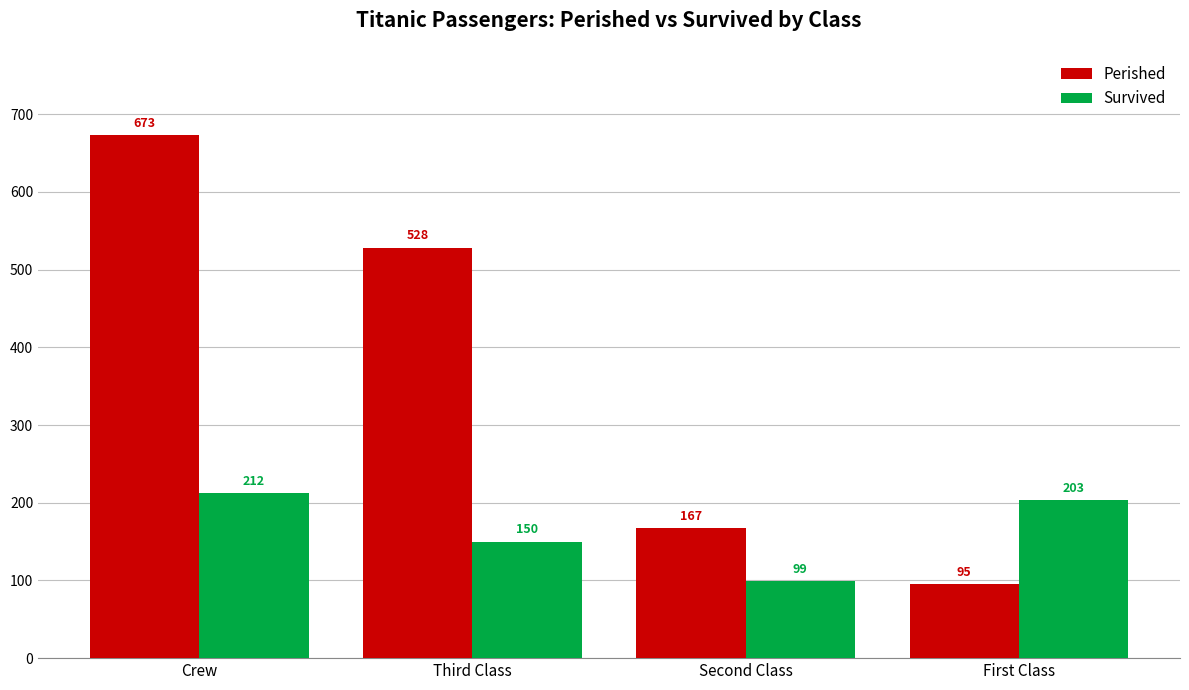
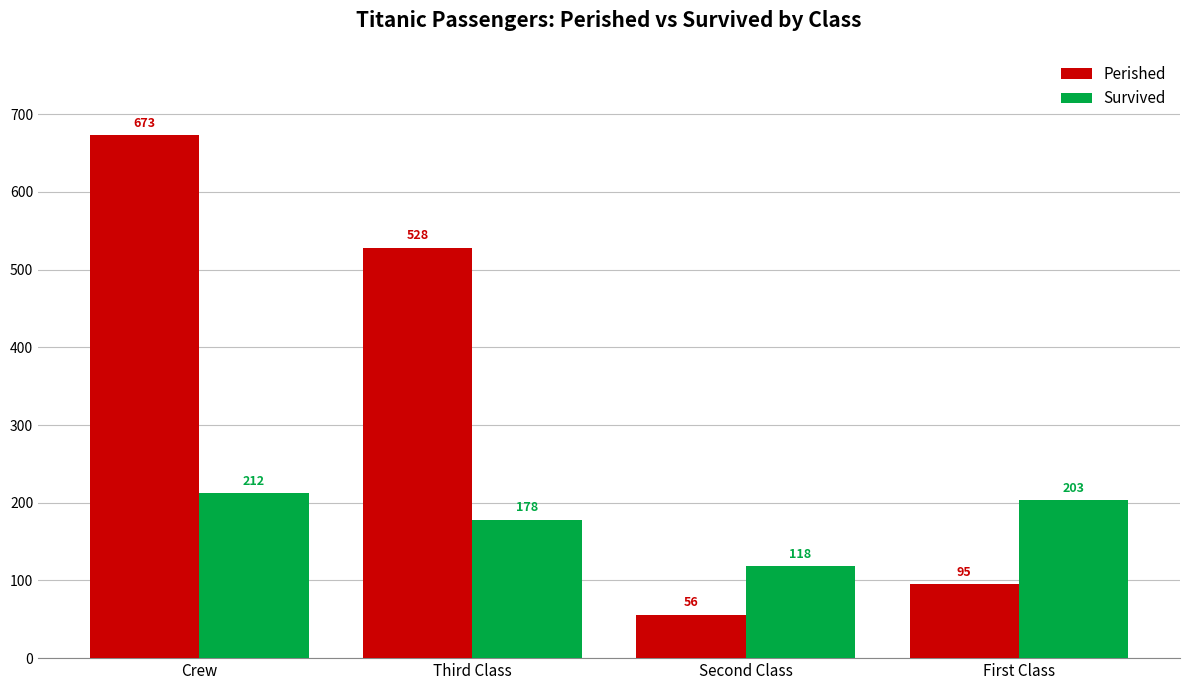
  {
    "Perished": {
      "Crew": 673,
      "Third Class": 528,
-     "Second Class": 167,
+     "Second Class": 56,
      "First Class": 95
    },
    "Survived": {
      "Crew": 212,
-     "Third Class": 150,
-     "Second Class": 99,
+     "Third Class": 178,
+     "Second Class": 118,
      "First Class": 203
    }
  }
